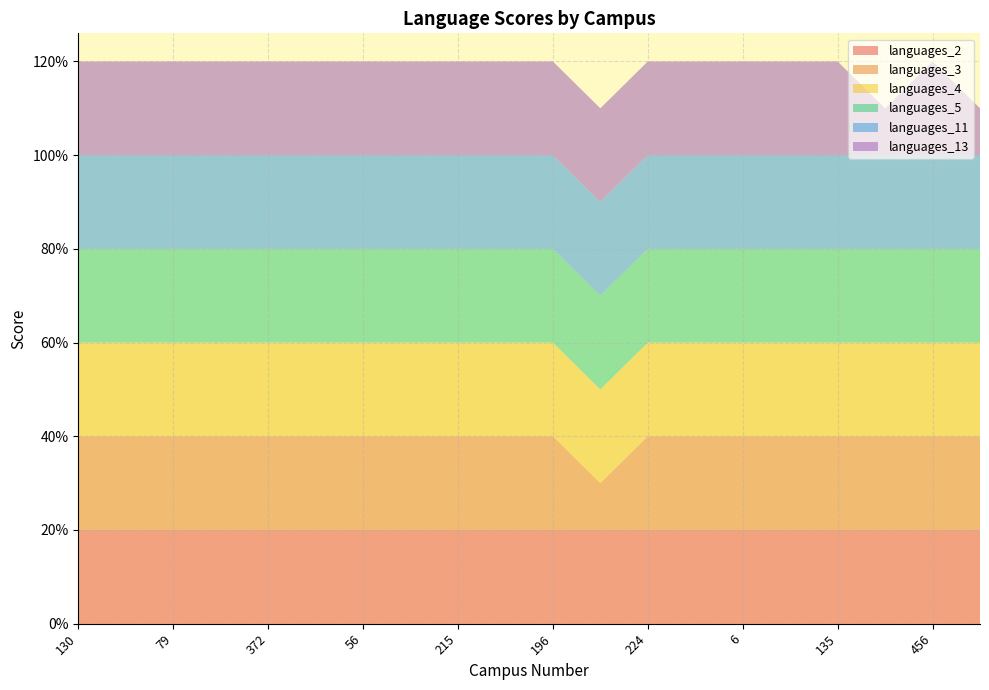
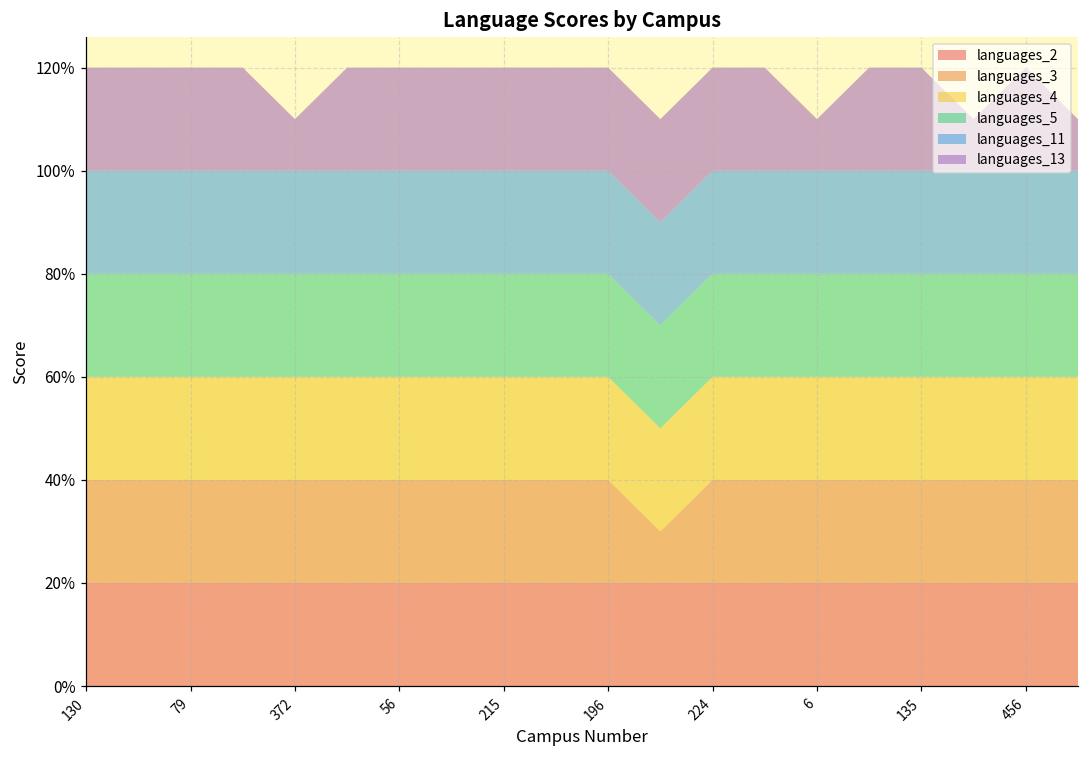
  {
    "languages_5": {
      "130": "20%",
      "79": "20%",
      "372": "20%",
      "56": "20%",
      "215": "20%",
      "196": "20%",
      "224": "20%",
      "6": "20%",
      "135": "20%",
      "456": "20%"
    },
    "languages_11": {
      "130": "20%",
      "79": "20%",
      "372": "20%",
      "56": "20%",
      "215": "20%",
      "196": "20%",
      "224": "20%",
      "6": "20%",
      "135": "20%"
    },
    "languages_13": {
      "130": "20%",
      "79": "20%",
-     "372": "20%",
+     "372": "10%",
      "56": "20%",
      "215": "20%",
      "196": "20%",
      "224": "20%",
-     "6": "20%",
+     "6": "10%",
      "135": "20%"
    }
  }
